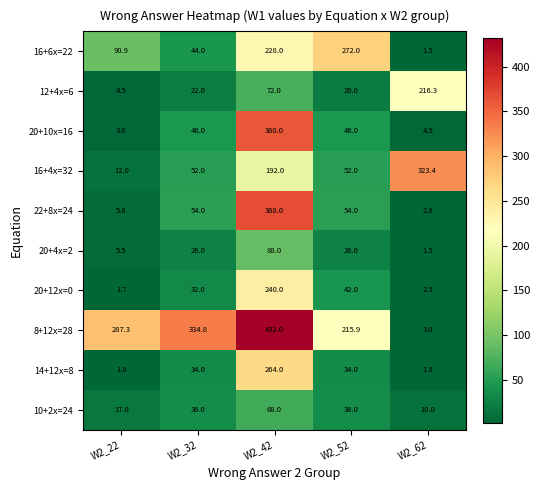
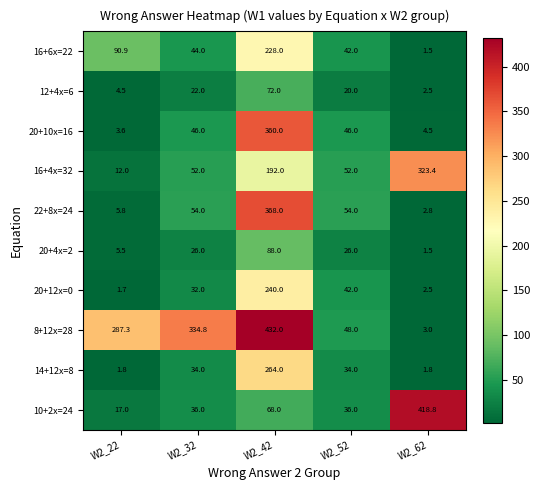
  {
    "16+6x=22": {
      "W2_22": 90.9,
      "W2_32": 44.0,
      "W2_42": 228.0,
-     "W2_52": 272.0,
+     "W2_52": 42.0,
      "W2_62": 1.5
    },
    "12+4x=6": {
      "W2_22": 4.5,
      "W2_32": 22.0,
      "W2_42": 72.0,
      "W2_52": 20.0,
-     "W2_62": 216.3
+     "W2_62": 2.5
    },
    "20+10x=16": {
      "W2_22": 3.6,
      "W2_32": 46.0,
      "W2_42": 360.0,
      "W2_52": 46.0,
      "W2_62": 4.5
    },
    "16+4x=32": {
      "W2_22": 12.0,
      "W2_32": 52.0,
      "W2_42": 192.0,
      "W2_52": 52.0,
      "W2_62": 323.4
    },
    "22+8x=24": {
      "W2_22": 5.8,
      "W2_32": 54.0,
      "W2_42": 368.0,
      "W2_52": 54.0,
      "W2_62": 2.8
    },
    "20+4x=2": {
      "W2_22": 5.5,
      "W2_32": 26.0,
      "W2_42": 88.0,
      "W2_52": 26.0,
      "W2_62": 1.5
    },
    "20+12x=0": {
      "W2_22": 1.7,
      "W2_32": 32.0,
      "W2_42": 240.0,
      "W2_52": 42.0,
      "W2_62": 2.5
    },
    "8+12x=28": {
      "W2_22": 287.3,
      "W2_32": 334.8,
      "W2_42": 432.0,
-     "W2_52": 215.9,
+     "W2_52": 48.0,
      "W2_62": 3.0
    },
    "14+12x=8": {
      "W2_22": 1.8,
      "W2_32": 34.0,
      "W2_42": 264.0,
      "W2_52": 34.0,
      "W2_62": 1.8
    },
    "10+2x=24": {
      "W2_22": 17.0,
      "W2_32": 36.0,
      "W2_42": 68.0,
      "W2_52": 36.0,
-     "W2_62": 10.0
+     "W2_62": 418.8
    }
  }
